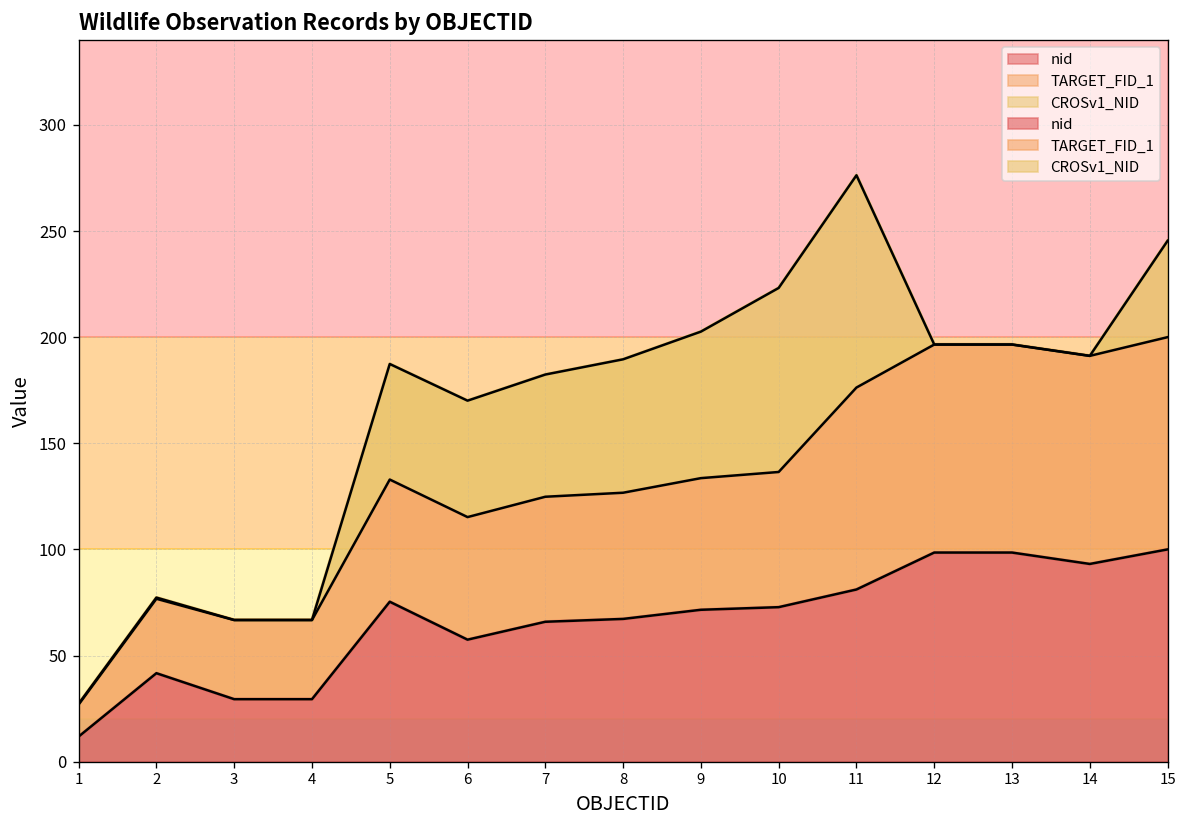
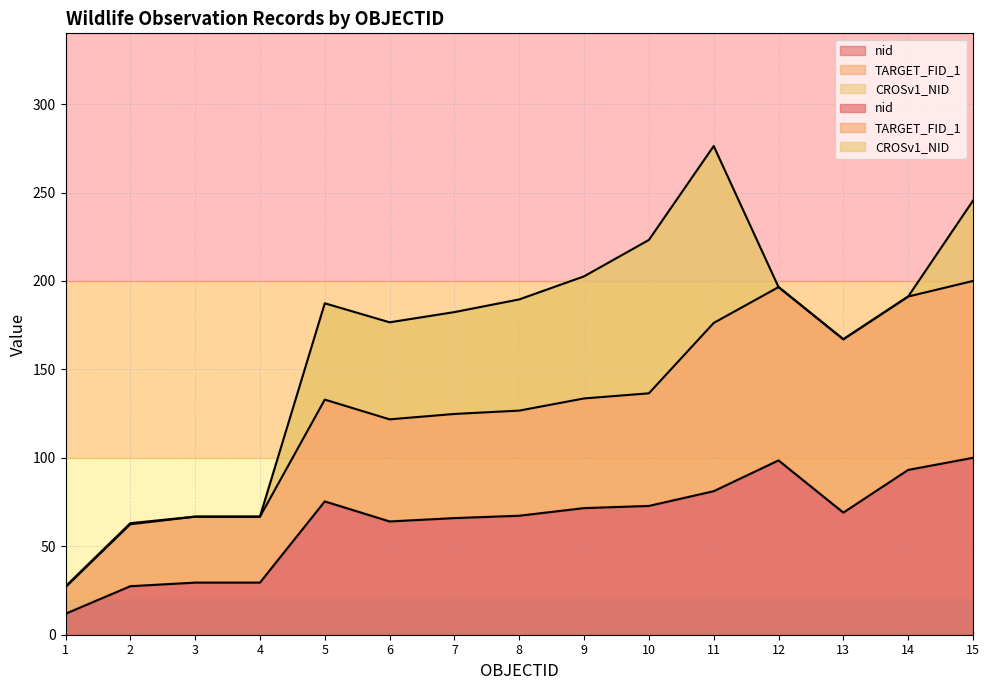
  {
    "nid": {
      "1": 12,
-     "2": 42,
+     "2": 27,
      "3": 29,
      "4": 29,
      "5": 75,
-     "6": 57,
+     "6": 64,
      "7": 66,
      "8": 67,
      "9": 72,
      "10": 73,
      "11": 81,
      "12": 99,
-     "13": 99,
+     "13": 69,
      "14": 93,
      "15": 100
    }
  }
